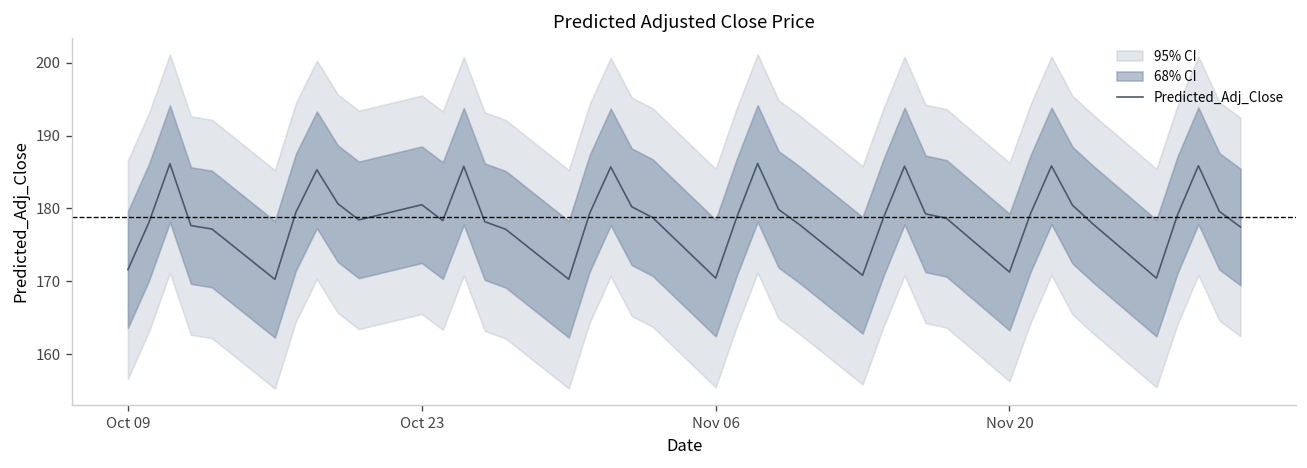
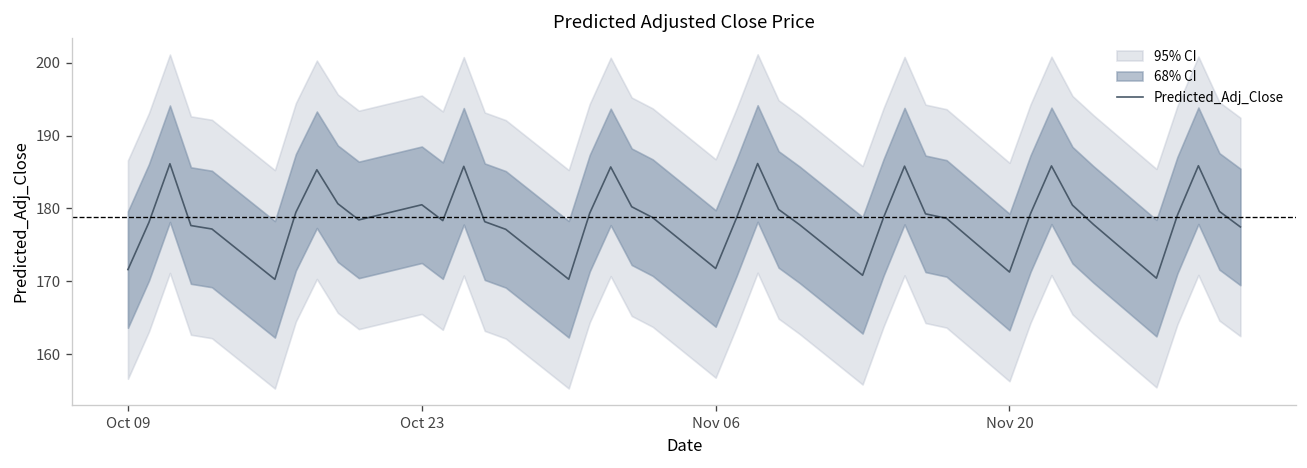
  {
    "Predicted_Adj_Close": {
      "Oct 09": 172,
      "Oct 23": 181,
-     "Nov 06": 170,
+     "Nov 06": 172,
      "Nov 20": 171
    }
  }
